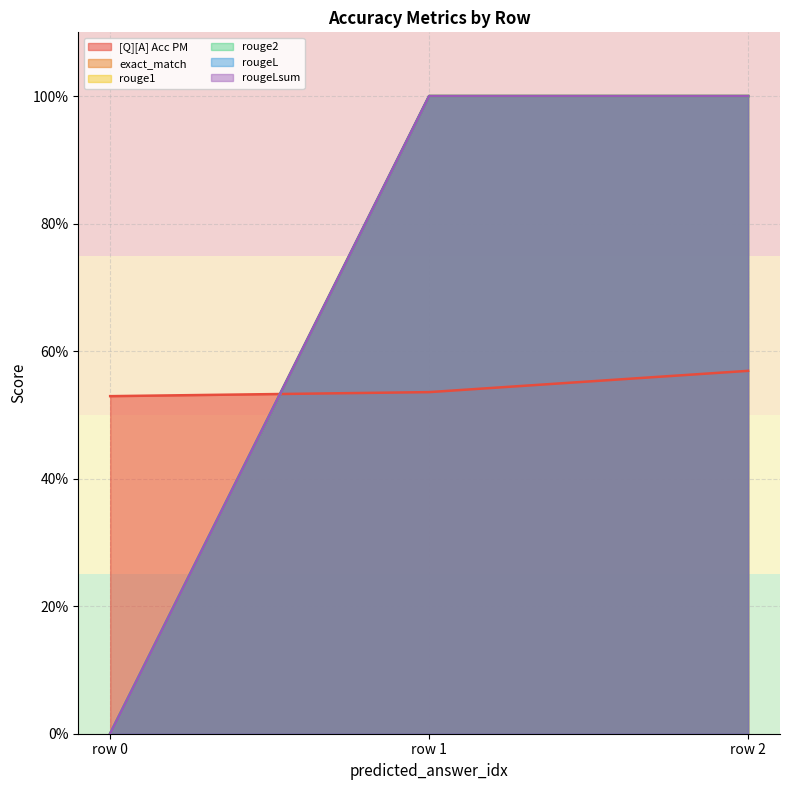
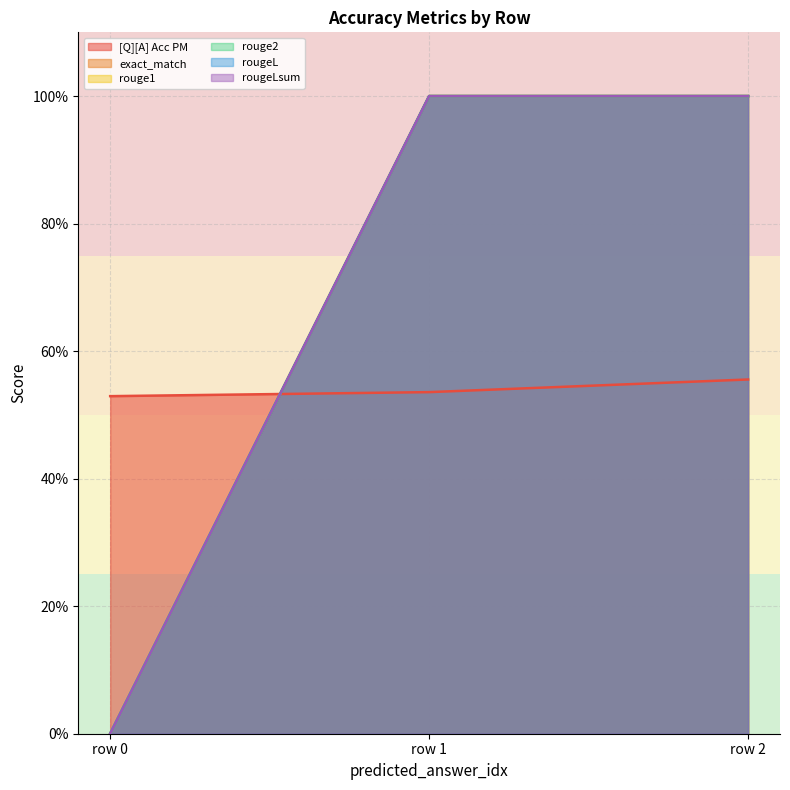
  {
    "[Q][A] Acc PM": {
      "row 0": "53%",
      "row 1": "54%",
-     "row 2": "57%"
+     "row 2": "56%"
    },
    "rougeLsum": {
      "row 0": "0%",
      "row 1": "100%",
      "row 2": "100%"
    }
  }
